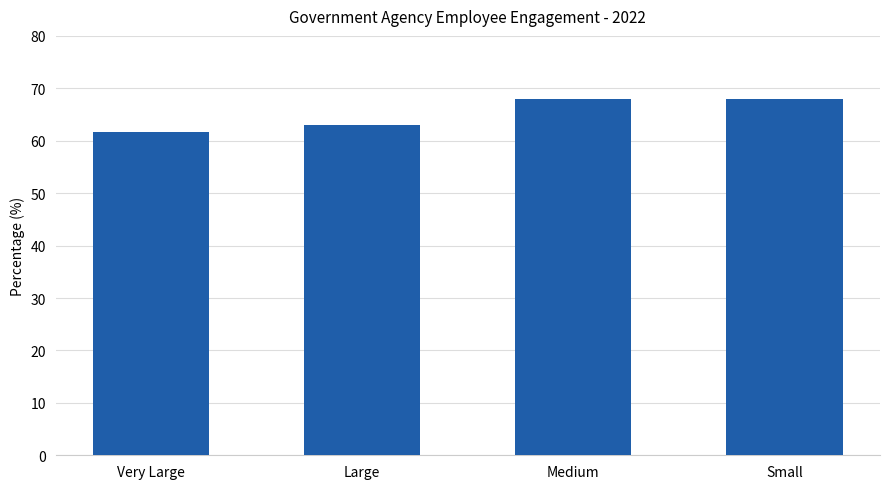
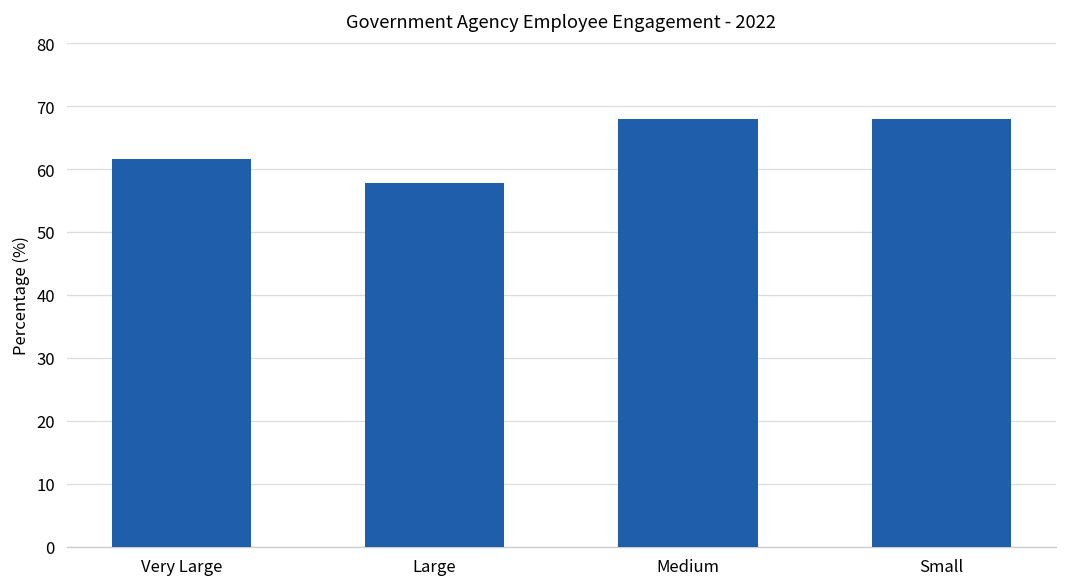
  {
    "Very Large": 62,
-   "Large": 63,
+   "Large": 58,
    "Medium": 68,
    "Small": 68
  }
